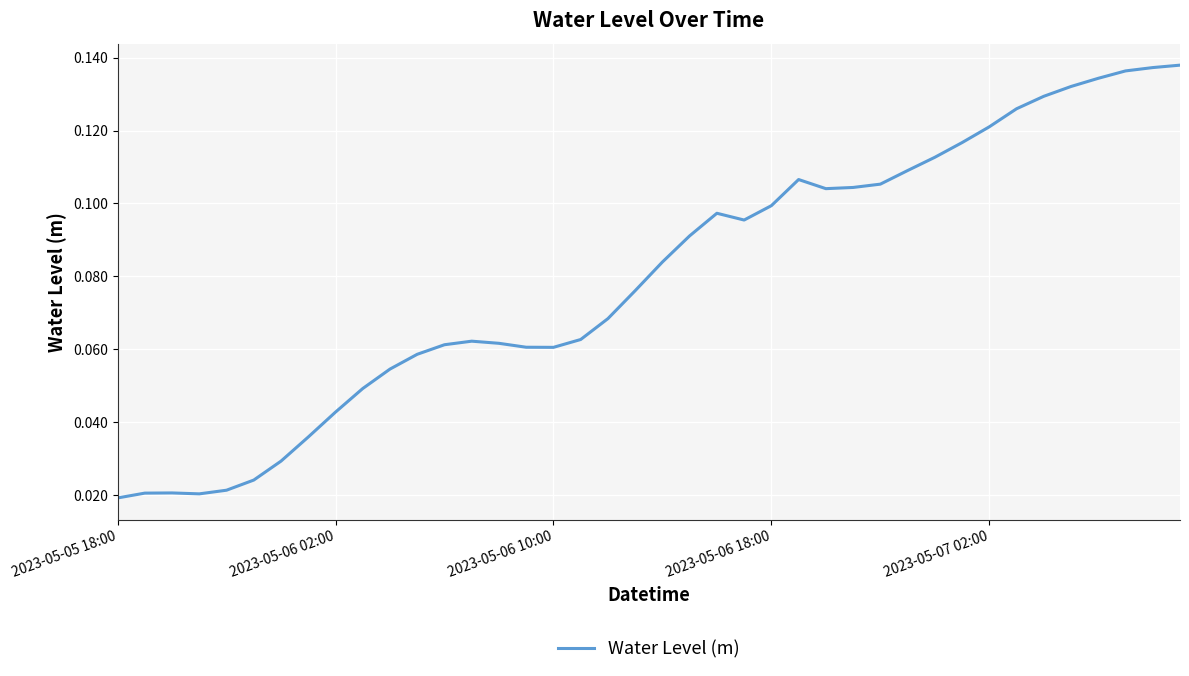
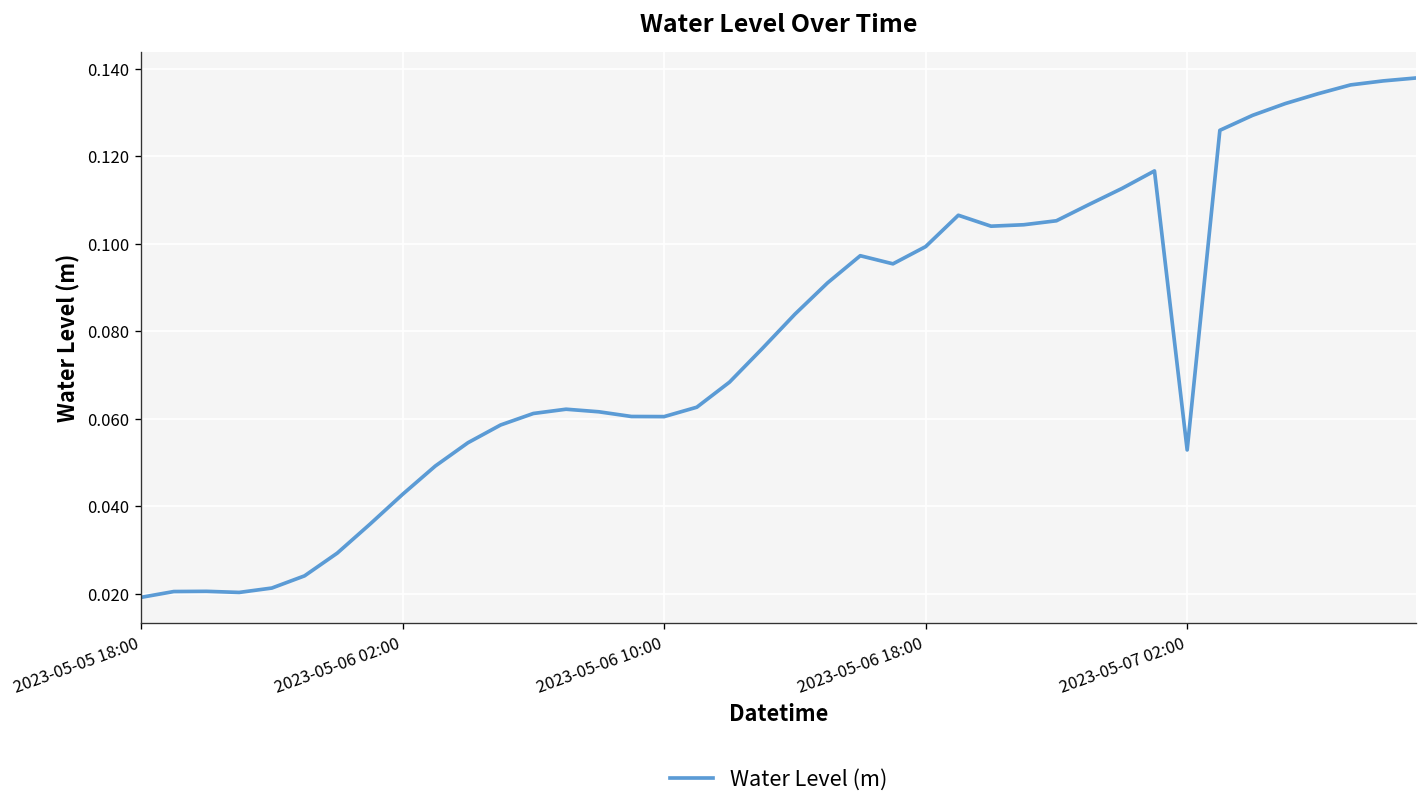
  {
    "2023-05-05 18:00": 0.019,
    "2023-05-06 02:00": 0.043,
    "2023-05-06 10:00": 0.061,
    "2023-05-06 18:00": 0.099,
-   "2023-05-07 02:00": 0.121
+   "2023-05-07 02:00": 0.053
  }
